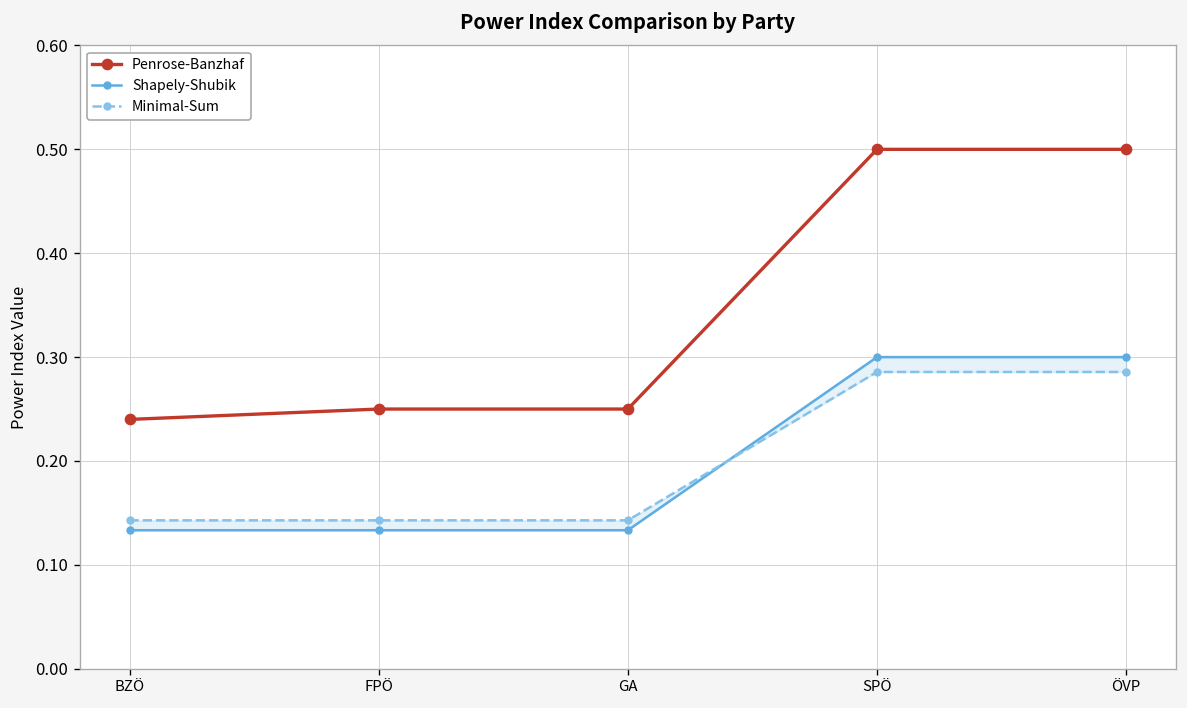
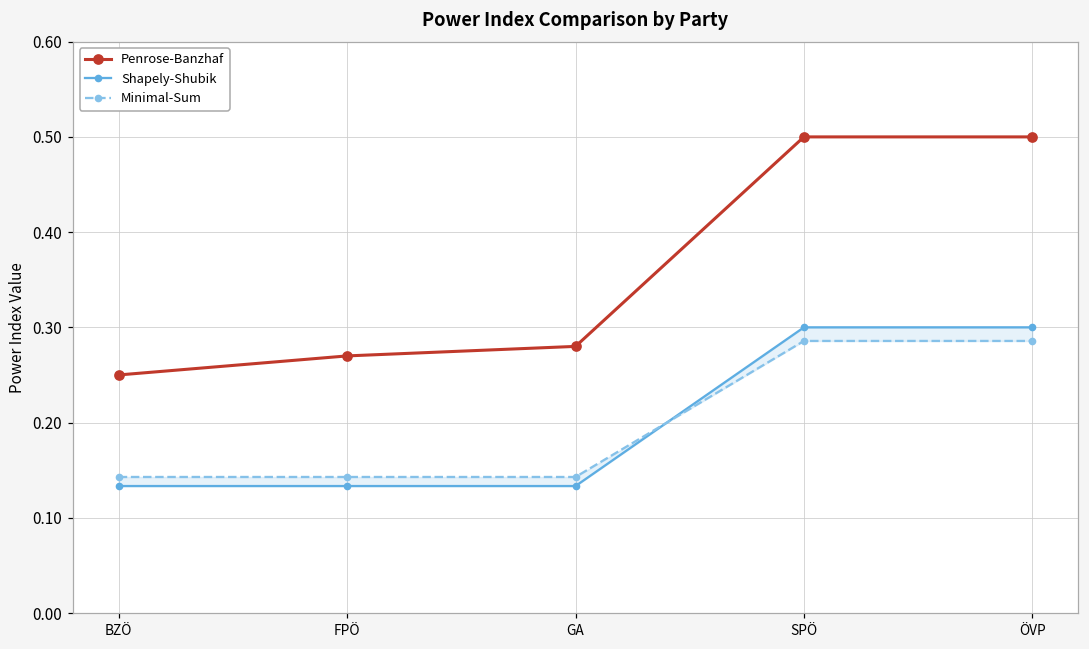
  {
    "Penrose-Banzhaf": {
-     "BZÖ": 0.24,
-     "FPÖ": 0.25,
-     "GA": 0.25,
+     "BZÖ": 0.25,
+     "FPÖ": 0.27,
+     "GA": 0.28,
      "SPÖ": 0.50,
      "ÖVP": 0.50
    }
  }
